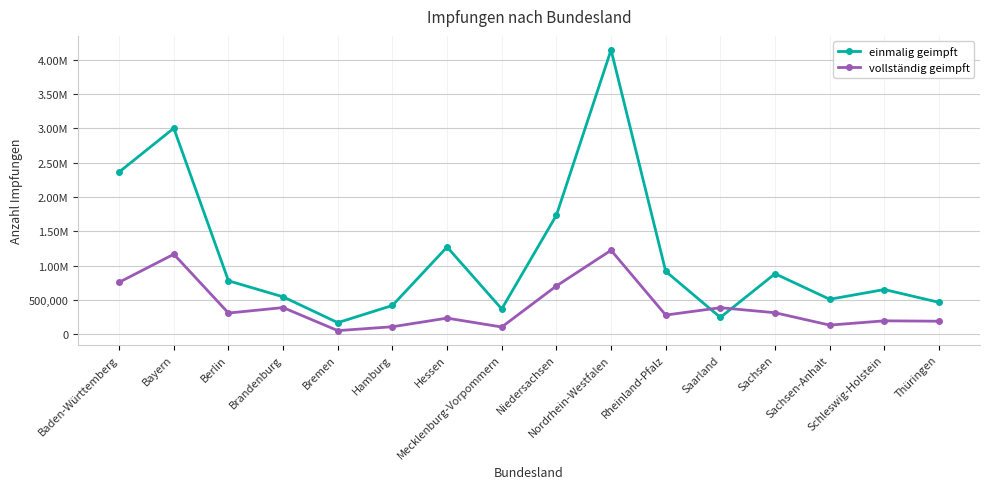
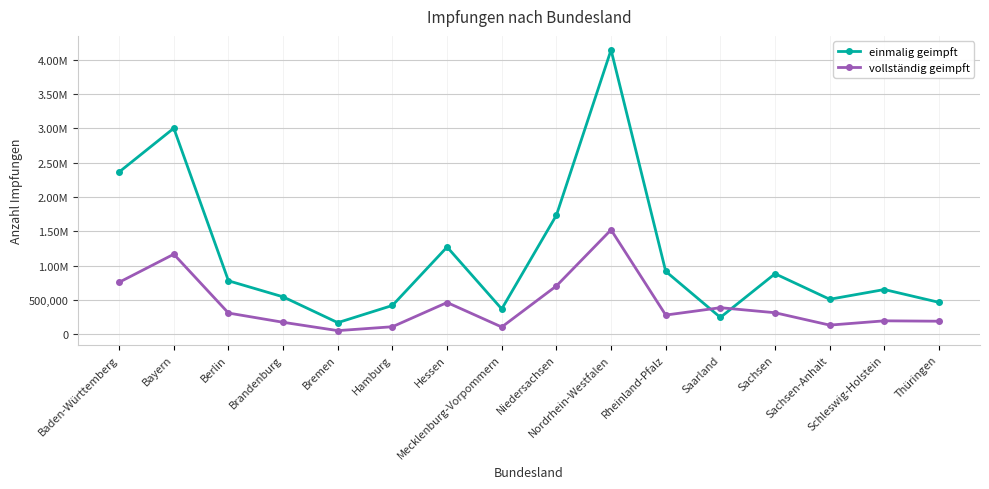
  {
    "einmalig geimpft": {
      "Baden-Württemberg": "2,400,000",
      "Bayern": "3,000,000",
      "Berlin": "800,000",
      "Brandenburg": "500,000",
      "Bremen": "200,000",
      "Hamburg": "400,000",
      "Hessen": "1,300,000",
      "Mecklenburg-Vorpommern": "400,000",
      "Niedersachsen": "1,700,000",
      "Nordrhein-Westfalen": "4,100,000",
      "Rheinland-Pfalz": "900,000",
      "Saarland": "200,000",
      "Sachsen": "900,000",
      "Sachsen-Anhalt": "500,000",
      "Schleswig-Holstein": "700,000",
      "Thüringen": "500,000"
    },
    "vollständig geimpft": {
      "Baden-Württemberg": "800,000",
      "Bayern": "1,200,000",
      "Berlin": "300,000",
-     "Brandenburg": "400,000",
+     "Brandenburg": "200,000",
      "Bremen": "100,000",
      "Hamburg": "100,000",
-     "Hessen": "200,000",
+     "Hessen": "500,000",
      "Mecklenburg-Vorpommern": "100,000",
      "Niedersachsen": "700,000",
-     "Nordrhein-Westfalen": "1,200,000",
+     "Nordrhein-Westfalen": "1,500,000",
      "Rheinland-Pfalz": "300,000",
      "Saarland": "400,000",
      "Sachsen": "300,000",
      "Sachsen-Anhalt": "100,000",
      "Schleswig-Holstein": "200,000",
      "Thüringen": "200,000"
    }
  }
